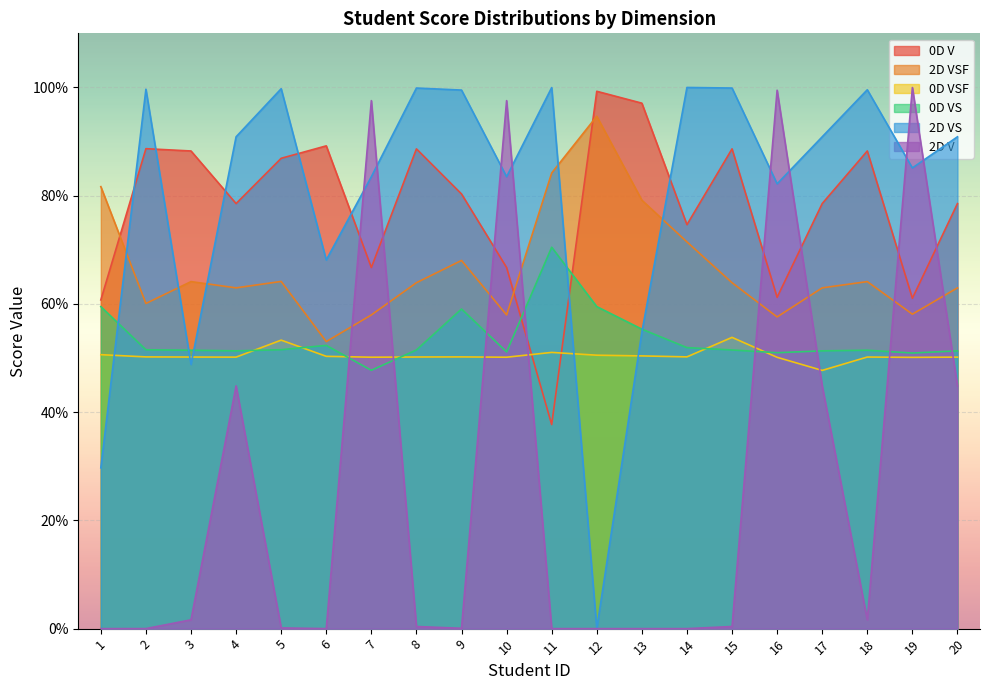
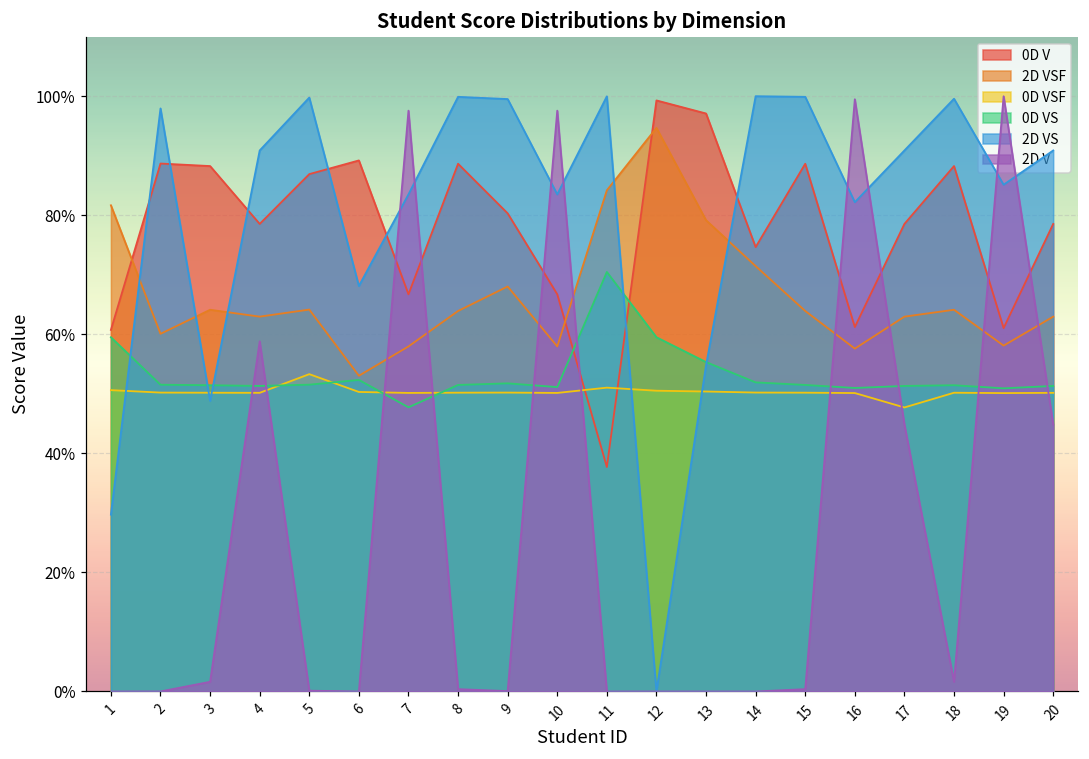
  {
    "0D VSF": {
      "1": "51%",
      "2": "50%",
      "3": "50%",
      "4": "50%",
      "5": "53%",
      "6": "50%",
      "7": "50%",
      "8": "50%",
      "9": "50%",
      "10": "50%",
      "11": "51%",
      "12": "51%",
      "13": "50%",
      "14": "50%",
-     "15": "54%",
+     "15": "50%",
      "16": "50%",
      "17": "48%",
      "18": "50%",
      "19": "50%",
      "20": "50%"
    },
    "0D VS": {
      "1": "60%",
      "2": "52%",
      "3": "51%",
      "4": "51%",
      "5": "52%",
      "6": "52%",
      "7": "48%",
      "8": "51%",
-     "9": "59%",
+     "9": "52%",
      "10": "51%",
      "11": "70%",
      "12": "60%",
      "13": "55%",
      "14": "52%",
      "15": "51%",
      "16": "51%",
      "17": "51%",
      "18": "51%",
      "19": "51%",
      "20": "51%"
    },
    "2D VS": {
      "1": "30%",
-     "2": "100%",
+     "2": "98%",
      "3": "49%",
      "4": "91%",
      "5": "100%",
      "6": "68%",
      "7": "84%",
      "8": "100%",
      "9": "100%",
      "10": "84%",
      "11": "100%",
      "13": "55%",
      "14": "100%",
      "15": "100%",
      "16": "82%",
      "17": "91%",
      "18": "100%",
      "19": "85%"
    },
    "2D V": {
      "1": "0%",
      "2": "0%",
      "3": "2%",
-     "4": "45%",
+     "4": "59%",
      "5": "0%",
      "6": "0%",
      "7": "98%",
      "8": "0%",
      "9": "0%",
      "10": "98%",
      "11": "0%",
      "13": "0%",
      "14": "0%",
      "15": "0%",
      "16": "99%",
      "17": "45%",
      "18": "2%",
      "20": "45%"
    }
  }
